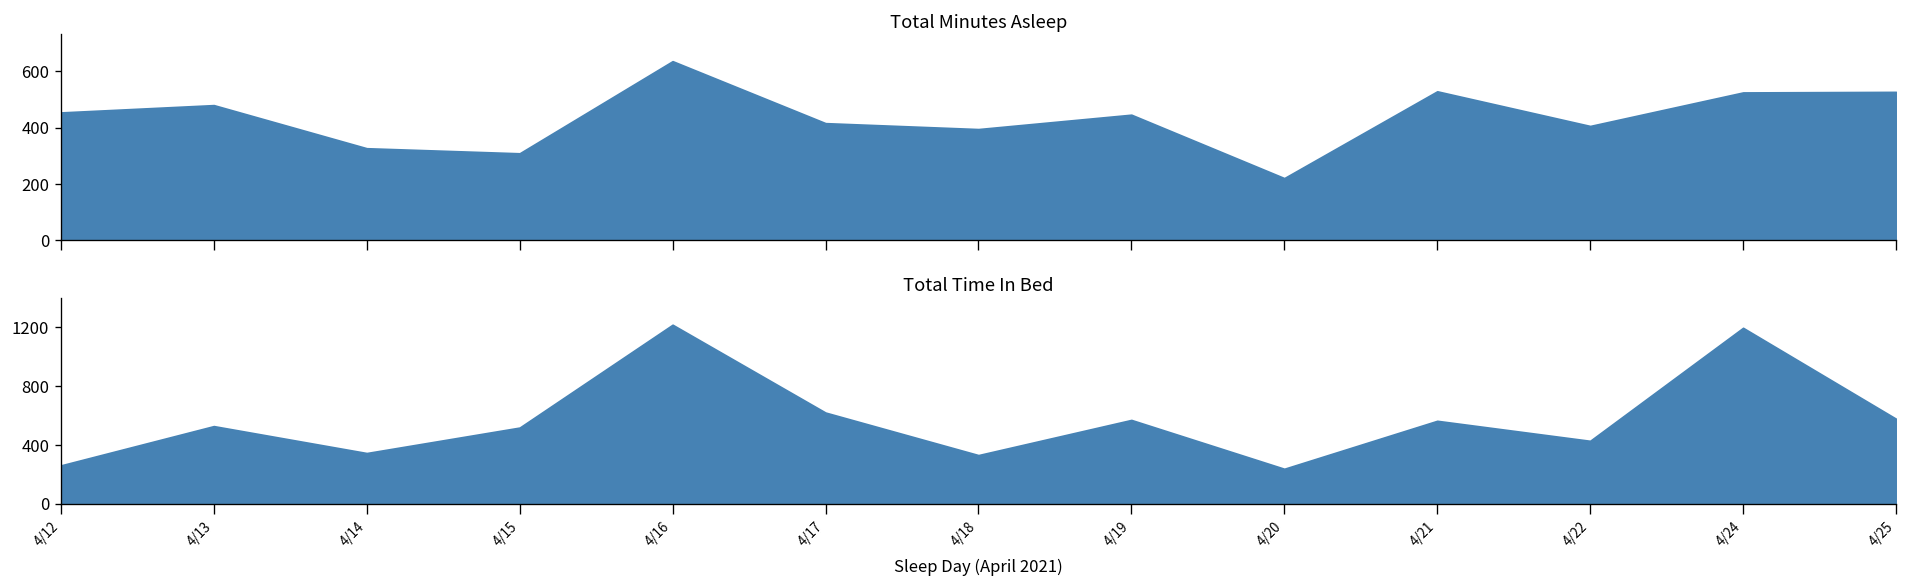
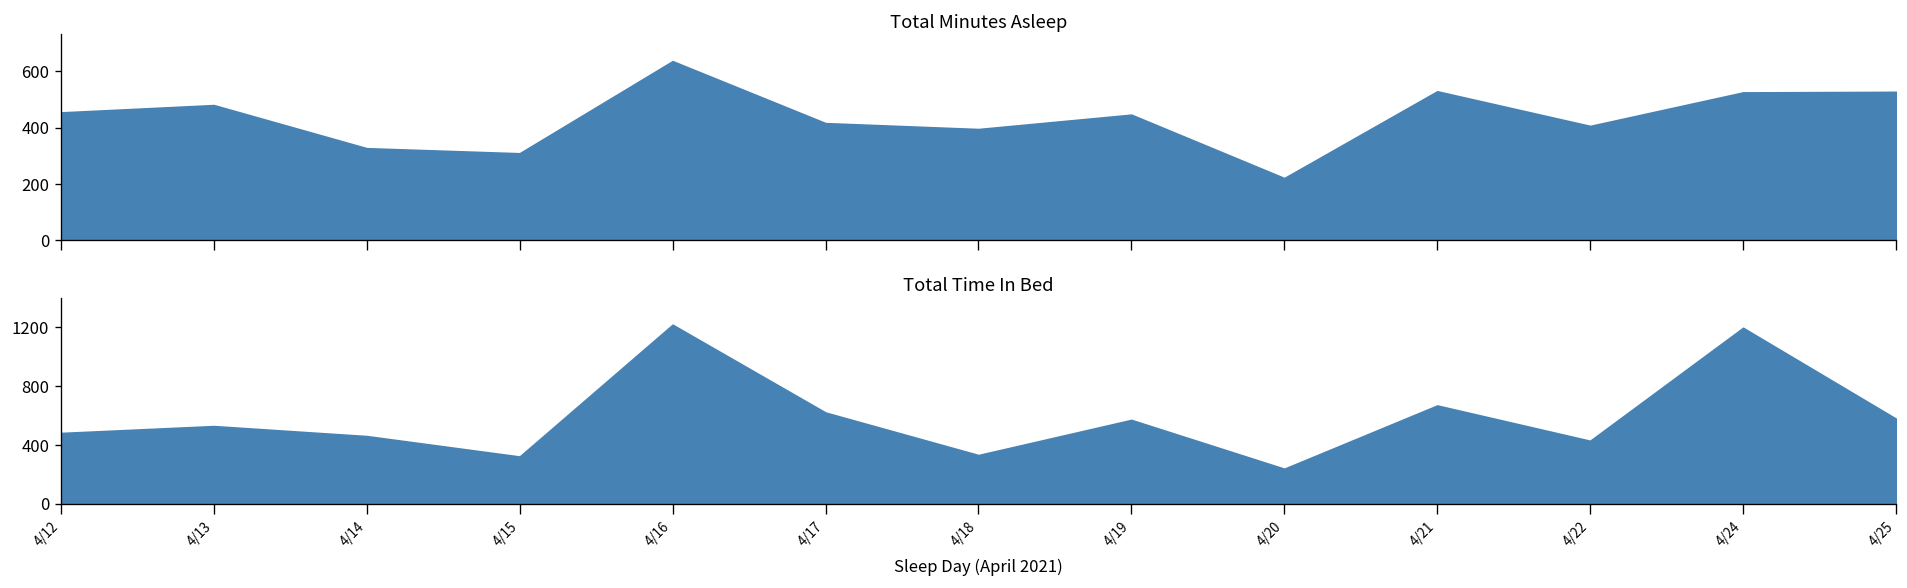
  {
    "Total Time In Bed": {
-     "4/12": 260,
+     "4/12": 480,
      "4/13": 530,
-     "4/14": 350,
-     "4/15": 520,
+     "4/14": 460,
+     "4/15": 320,
      "4/16": 1220,
      "4/17": 620,
      "4/18": 330,
      "4/19": 570,
      "4/20": 240,
-     "4/21": 570,
+     "4/21": 670,
      "4/22": 430,
      "4/24": 1200,
      "4/25": 580
    }
  }
